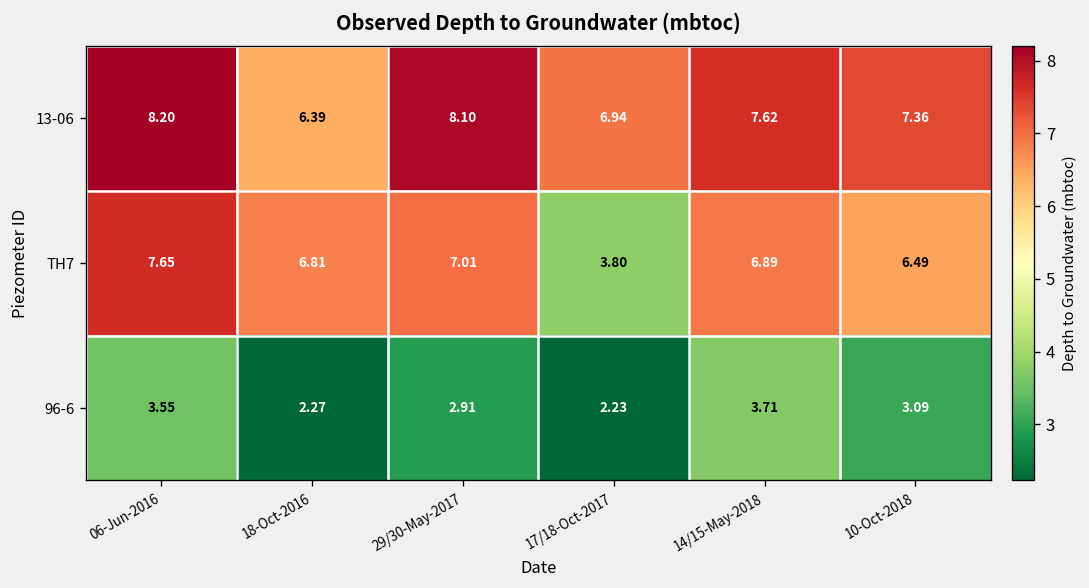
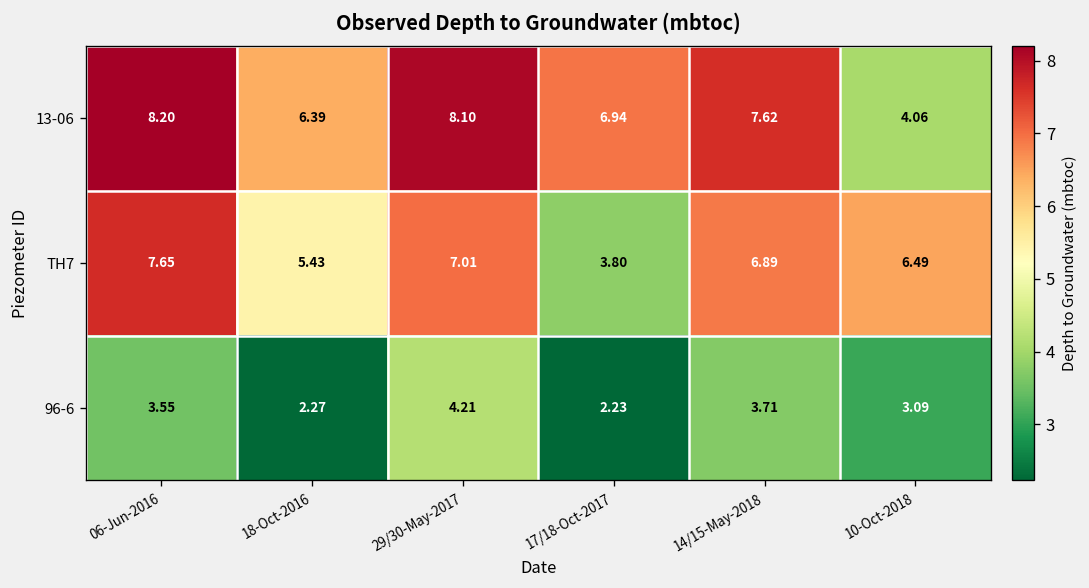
  {
    "13-06": {
      "06-Jun-2016": 8.20,
      "18-Oct-2016": 6.39,
      "29/30-May-2017": 8.10,
      "17/18-Oct-2017": 6.94,
      "14/15-May-2018": 7.62,
-     "10-Oct-2018": 7.36
+     "10-Oct-2018": 4.06
    },
    "TH7": {
      "06-Jun-2016": 7.65,
-     "18-Oct-2016": 6.81,
+     "18-Oct-2016": 5.43,
      "29/30-May-2017": 7.01,
      "17/18-Oct-2017": 3.80,
      "14/15-May-2018": 6.89,
      "10-Oct-2018": 6.49
    },
    "96-6": {
      "06-Jun-2016": 3.55,
      "18-Oct-2016": 2.27,
-     "29/30-May-2017": 2.91,
+     "29/30-May-2017": 4.21,
      "17/18-Oct-2017": 2.23,
      "14/15-May-2018": 3.71,
      "10-Oct-2018": 3.09
    }
  }
